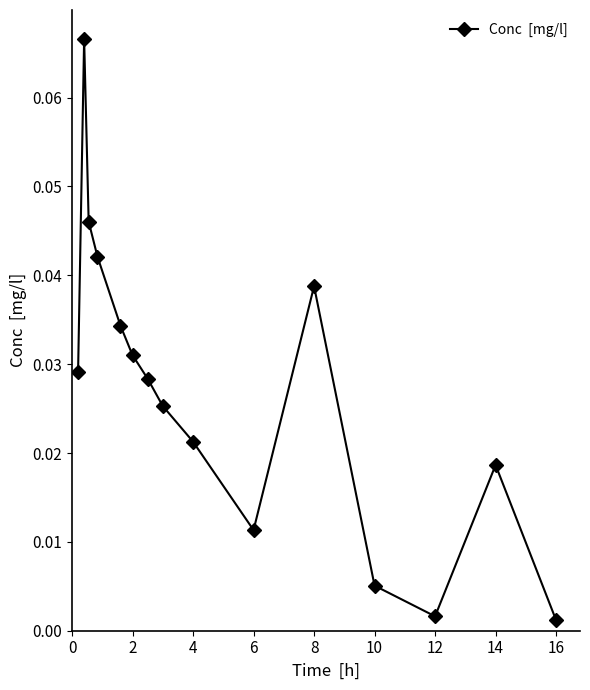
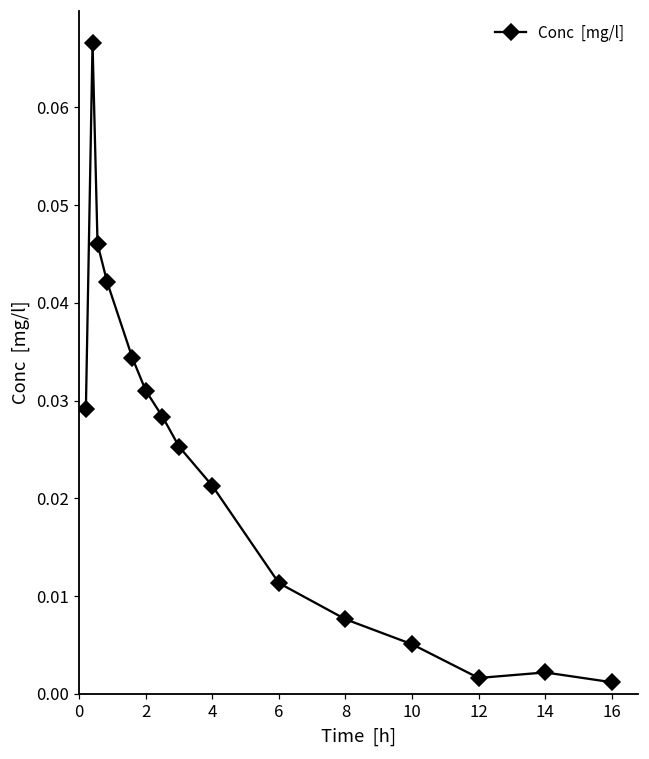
  {
    "2": 0.031,
    "4": 0.021,
    "6": 0.011,
-   "8": 0.039,
+   "8": 0.008,
    "10": 0.005,
    "12": 0.002,
-   "14": 0.019,
+   "14": 0.002,
    "16": 0.001
  }
